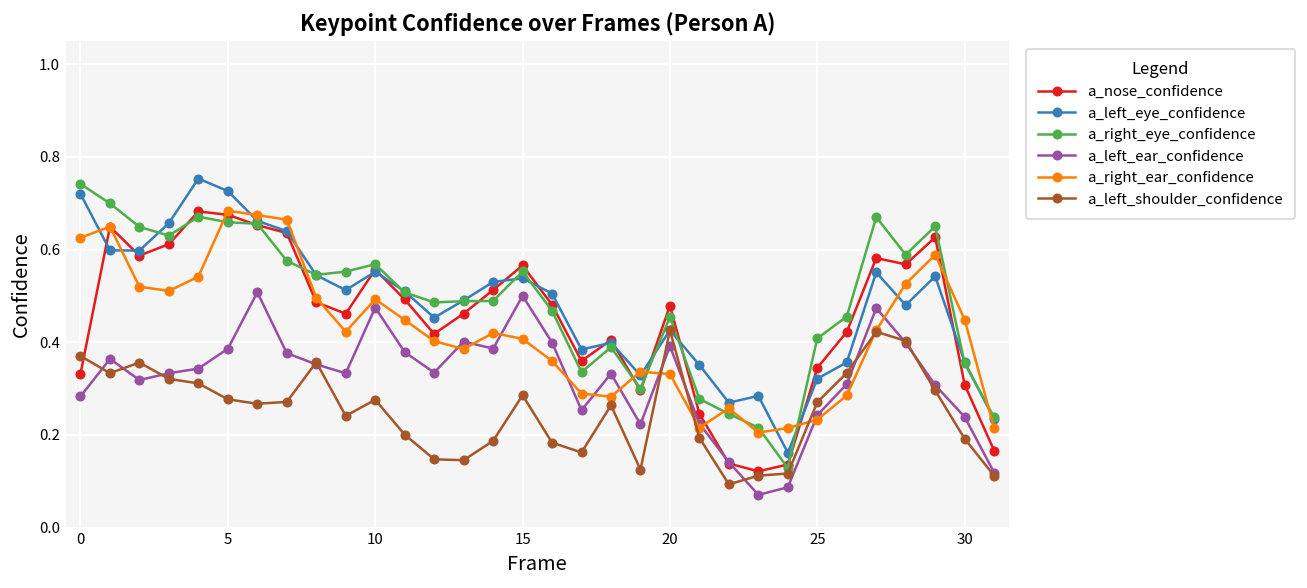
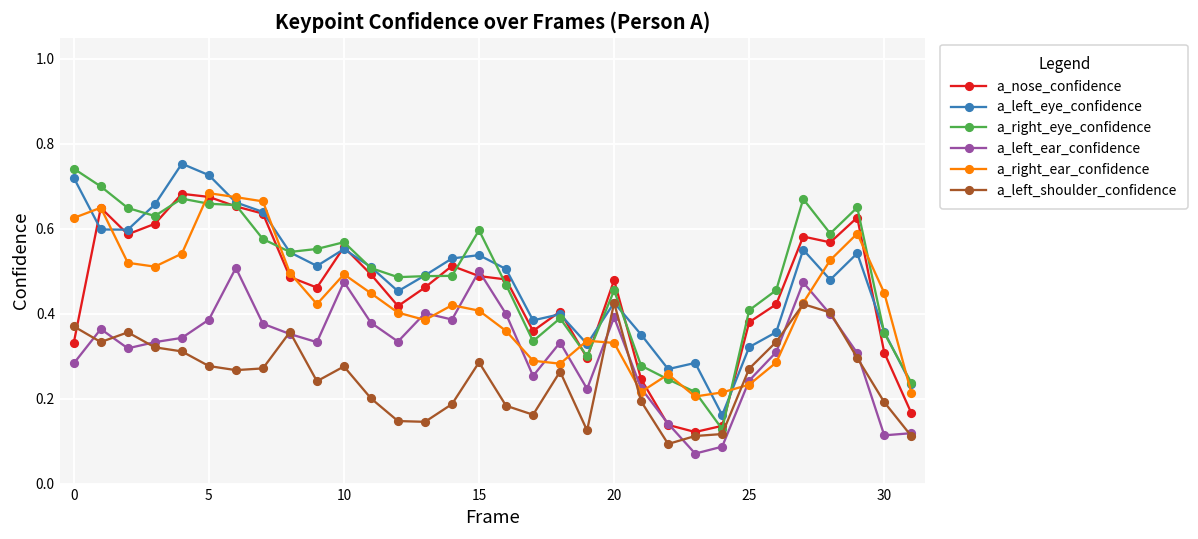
  {
    "a_nose_confidence": {
      "0": 0.33,
      "5": 0.68,
-     "15": 0.57,
+     "15": 0.49,
      "20": 0.48,
-     "25": 0.34,
+     "25": 0.38,
      "30": 0.31
    },
    "a_left_eye_confidence": {
      "0": 0.72,
      "5": 0.73,
      "15": 0.54,
      "25": 0.32
    },
    "a_right_eye_confidence": {
      "0": 0.74,
      "5": 0.66,
      "10": 0.57,
-     "15": 0.55,
+     "15": 0.60,
      "20": 0.45,
      "25": 0.41
    },
    "a_left_ear_confidence": {
      "0": 0.28,
      "5": 0.39,
      "10": 0.47,
      "15": 0.50,
      "20": 0.39,
      "25": 0.24,
-     "30": 0.24
+     "30": 0.11
    },
    "a_right_ear_confidence": {
      "0": 0.63,
      "5": 0.68,
      "10": 0.49,
      "15": 0.41,
      "20": 0.33,
      "25": 0.23,
      "30": 0.45
    },
    "a_left_shoulder_confidence": {
      "0": 0.37,
      "5": 0.28,
      "10": 0.28,
      "15": 0.29,
      "25": 0.27,
      "30": 0.19
    }
  }
